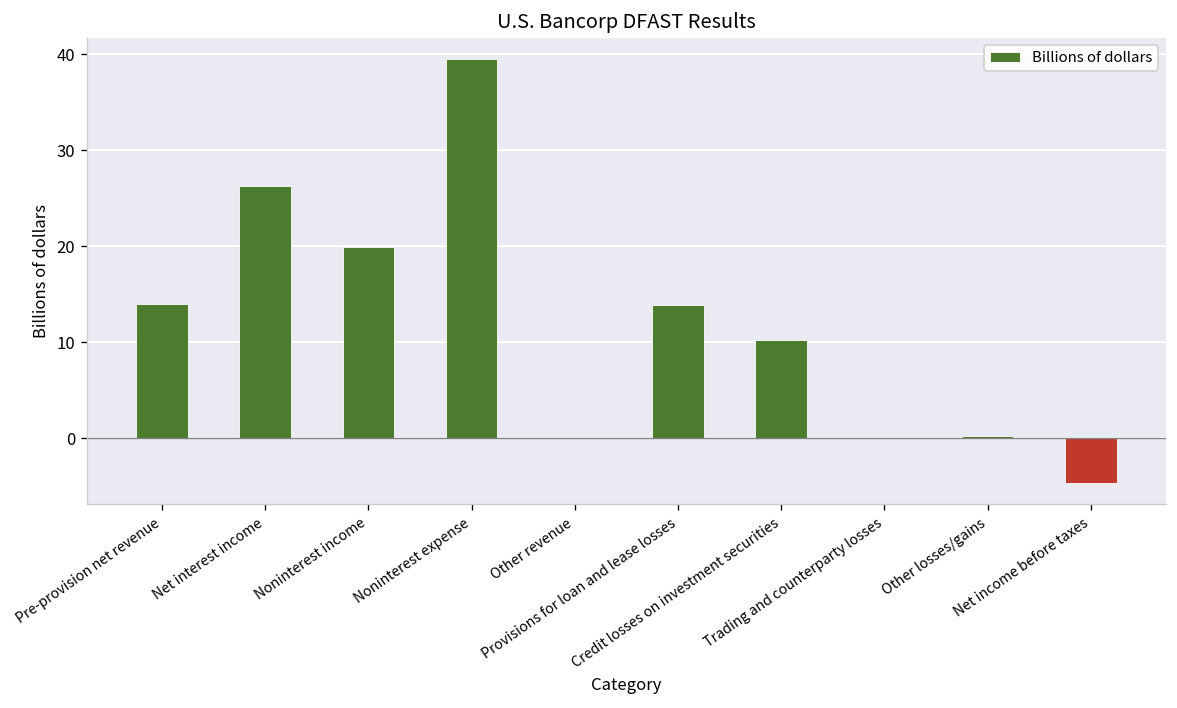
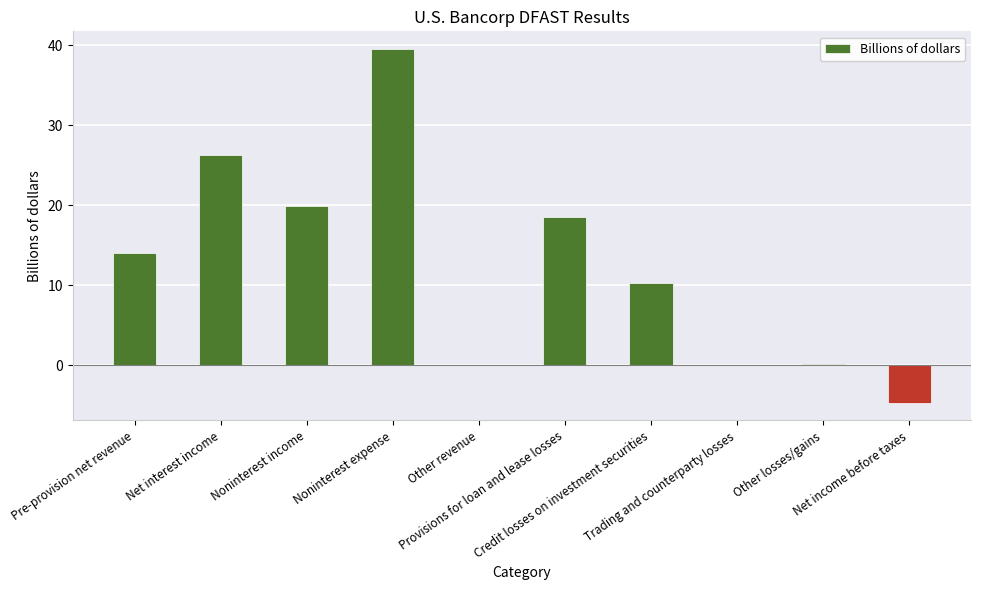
  {
    "Pre-provision net revenue": 14,
    "Net interest income": 26,
    "Noninterest income": 20,
    "Noninterest expense": 40,
    "Other revenue": 0,
-   "Provisions for loan and lease losses": 14,
+   "Provisions for loan and lease losses": 19,
    "Credit losses on investment securities": 10,
    "Trading and counterparty losses": 0,
    "Net income before taxes": -5
  }
